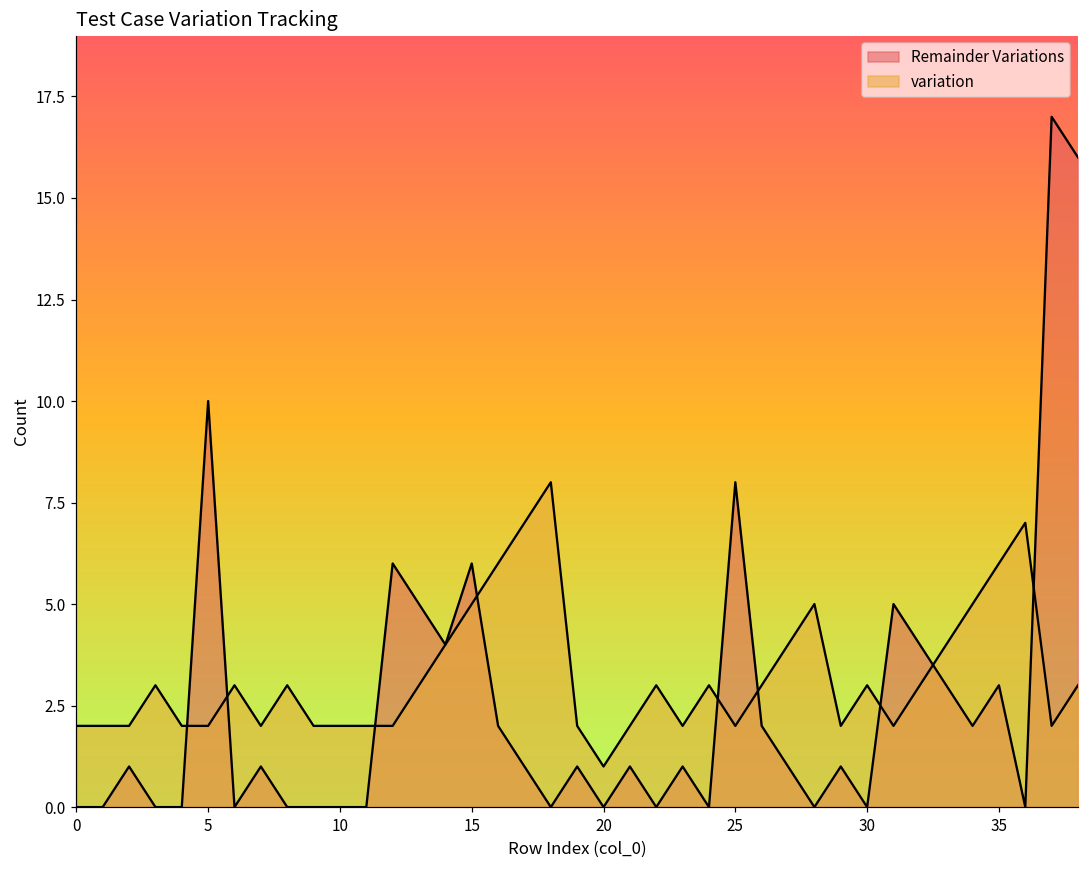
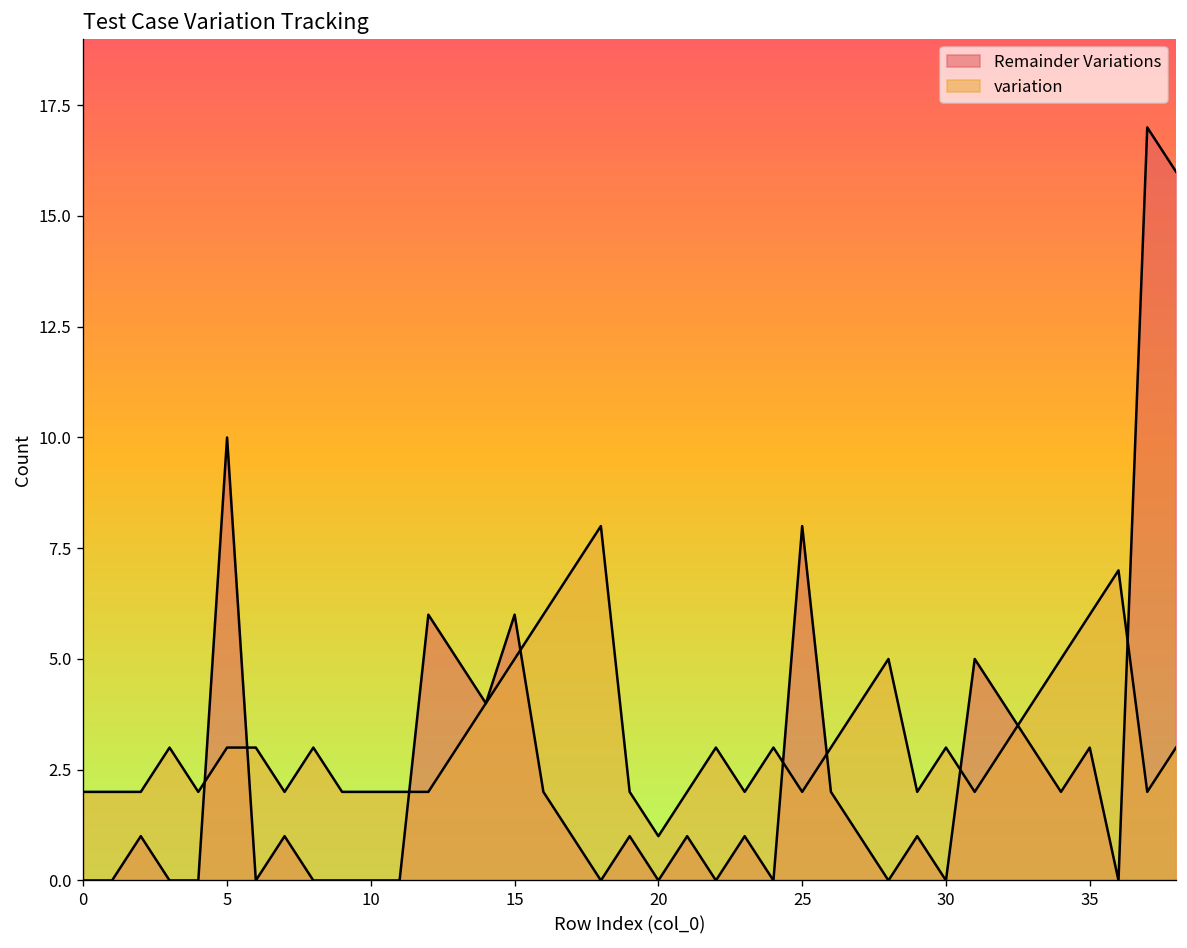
  {
    "Remainder Variations": {
      "0": 0,
      "5": 10,
      "10": 0,
      "15": 6,
      "20": 0,
      "25": 8,
      "30": 0,
      "35": 3
    },
    "variation": {
      "0": 2,
-     "5": 2,
+     "5": 3,
      "10": 2,
      "15": 5,
      "20": 1,
      "25": 2,
      "30": 3,
      "35": 6
    }
  }
